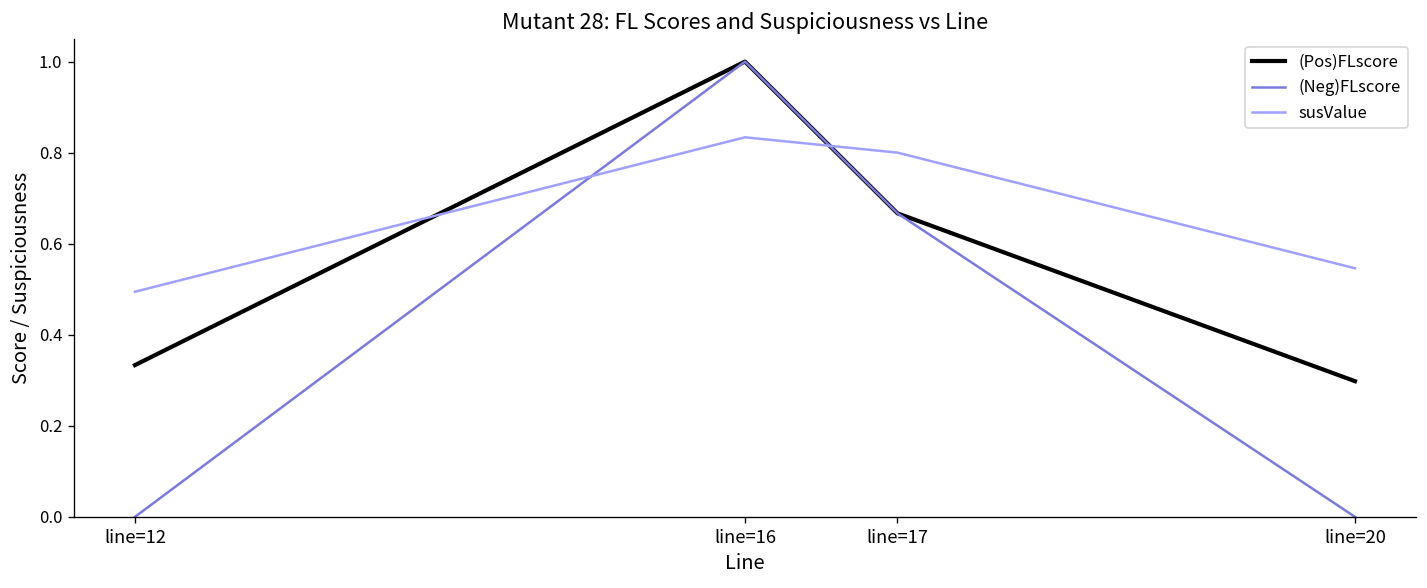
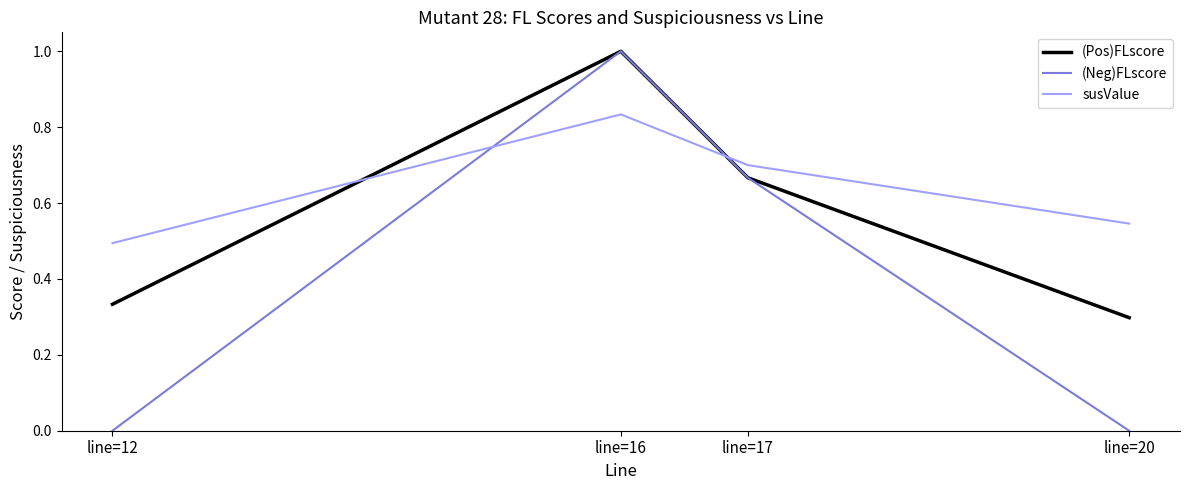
  {
    "(Pos)FLscore": {
      "line=12": 0.33,
      "line=20": 0.3
    },
    "(Neg)FLscore": {
      "line=12": 0.0,
      "line=20": 0.0
    },
    "susValue": {
      "line=12": 0.5,
      "line=16": 0.83,
-     "line=17": 0.8,
+     "line=17": 0.7,
      "line=20": 0.55
    }
  }
